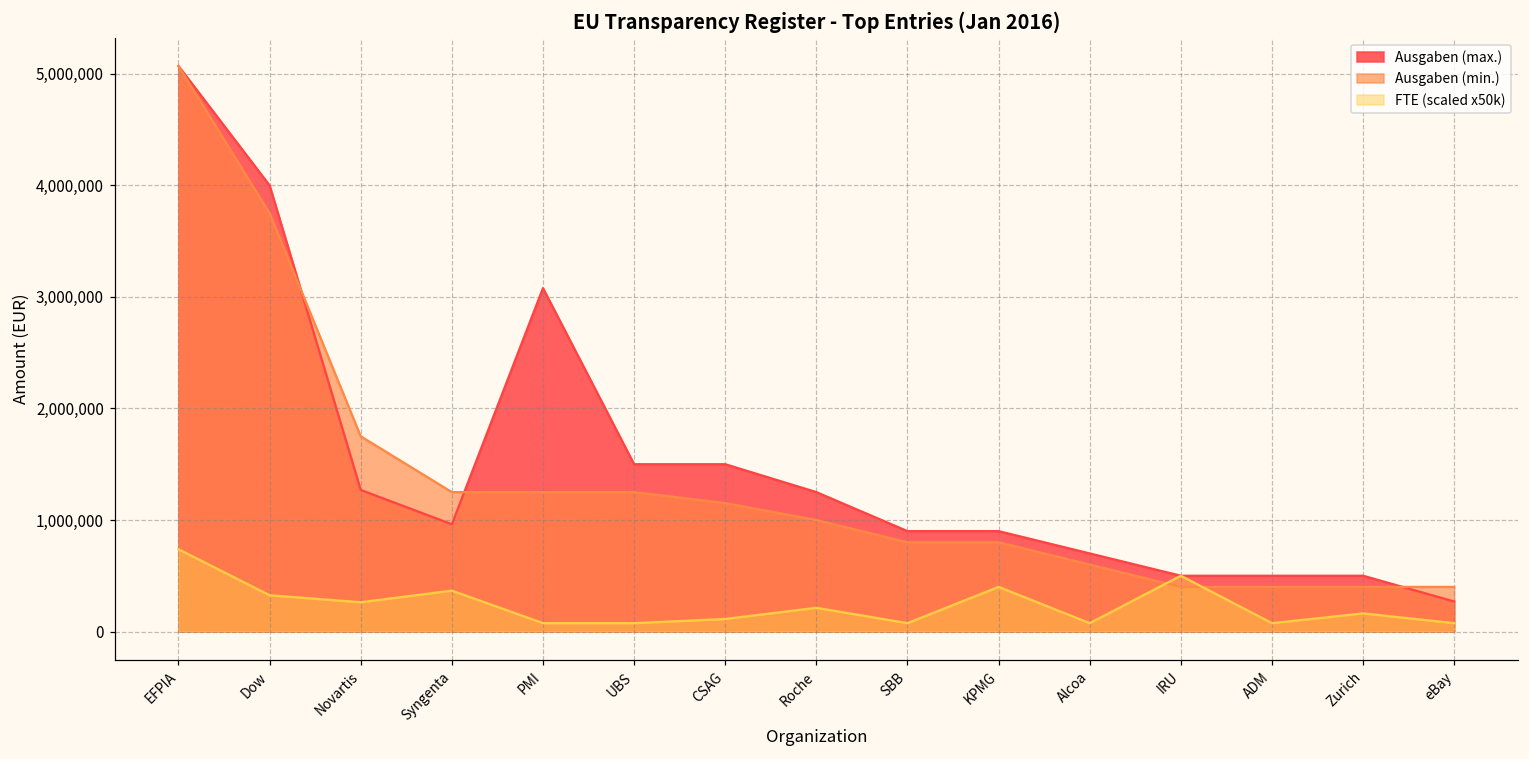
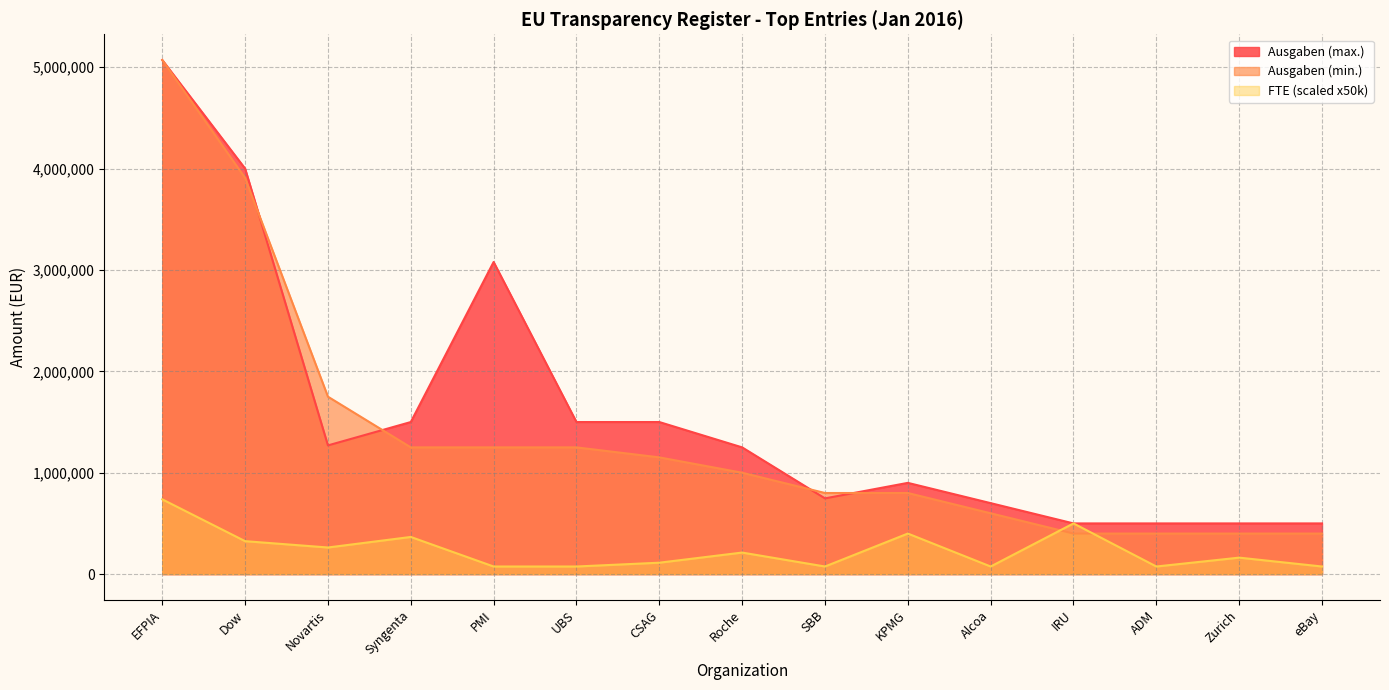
  {
    "Ausgaben (max.)": {
      "Dow": "4,000,000",
      "Novartis": "1,270,000",
-     "Syngenta": "960,000",
+     "Syngenta": "1,500,000",
      "PMI": "3,080,000",
      "UBS": "1,500,000",
      "CSAG": "1,500,000",
      "Roche": "1,250,000",
-     "SBB": "900,000",
+     "SBB": "750,000",
      "KPMG": "900,000",
      "Alcoa": "700,000",
      "ADM": "500,000",
      "Zurich": "500,000",
-     "eBay": "270,000"
+     "eBay": "500,000"
    },
    "Ausgaben (min.)": {
-     "Dow": "3,750,000",
+     "Dow": "3,910,000",
      "Novartis": "1,750,000",
      "Syngenta": "1,250,000",
      "PMI": "1,250,000",
      "UBS": "1,250,000",
      "CSAG": "1,150,000",
      "Roche": "1,000,000",
      "SBB": "800,000",
      "KPMG": "800,000",
      "Alcoa": "600,000",
      "IRU": "400,000",
      "ADM": "400,000",
      "Zurich": "400,000",
      "eBay": "400,000"
    },
    "FTE (scaled x50k)": {
      "EFPIA": "740,000",
      "Dow": "330,000",
      "Novartis": "260,000",
      "Syngenta": "370,000",
      "PMI": "80,000",
      "UBS": "80,000",
      "CSAG": "110,000",
      "Roche": "210,000",
      "SBB": "80,000",
      "KPMG": "400,000",
      "Alcoa": "80,000",
      "ADM": "80,000",
      "Zurich": "160,000",
      "eBay": "80,000"
    }
  }
